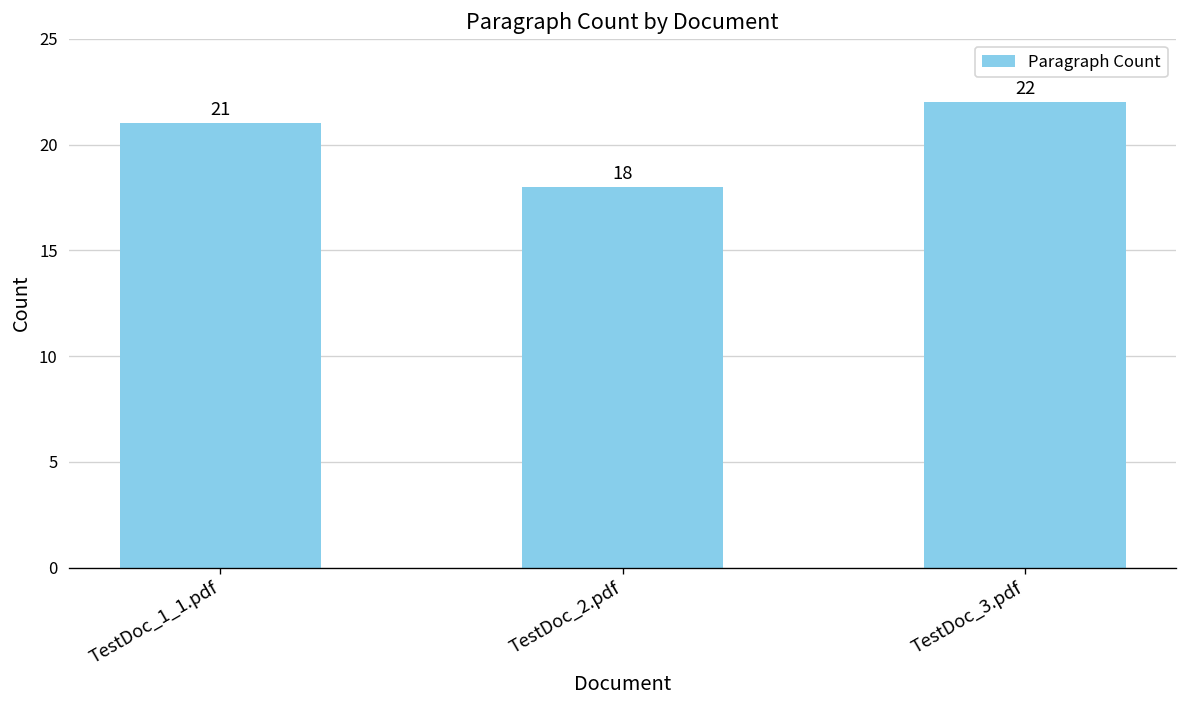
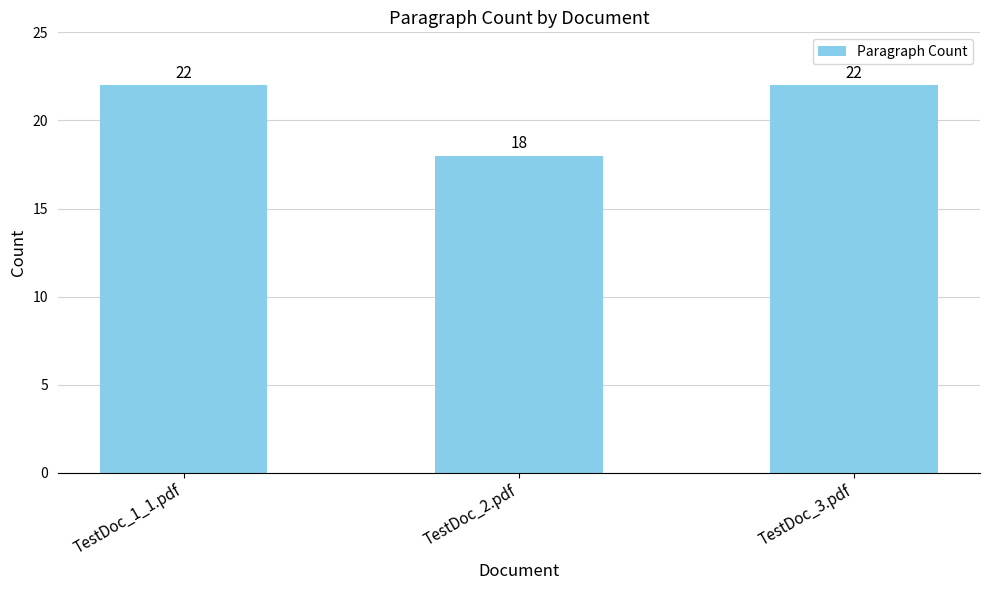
  {
-   "TestDoc_1_1.pdf": 21,
+   "TestDoc_1_1.pdf": 22,
    "TestDoc_2.pdf": 18,
    "TestDoc_3.pdf": 22
  }
